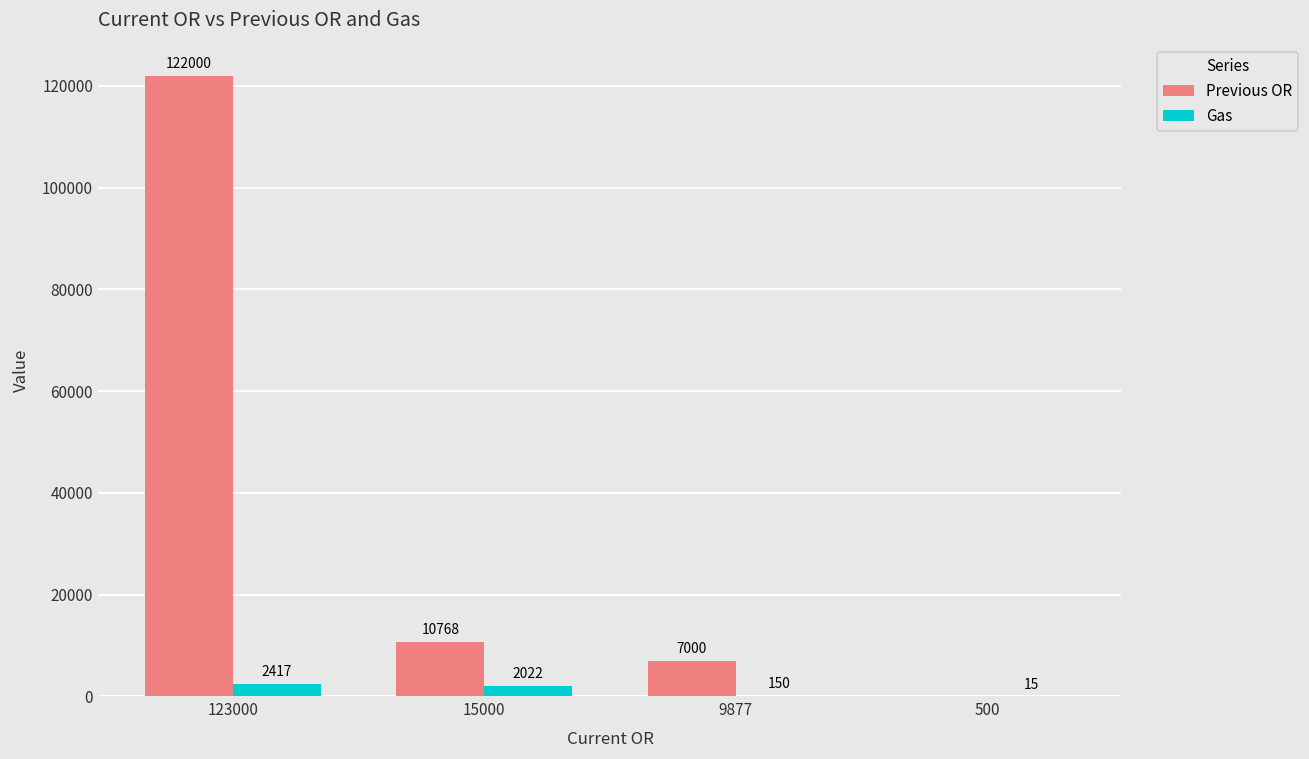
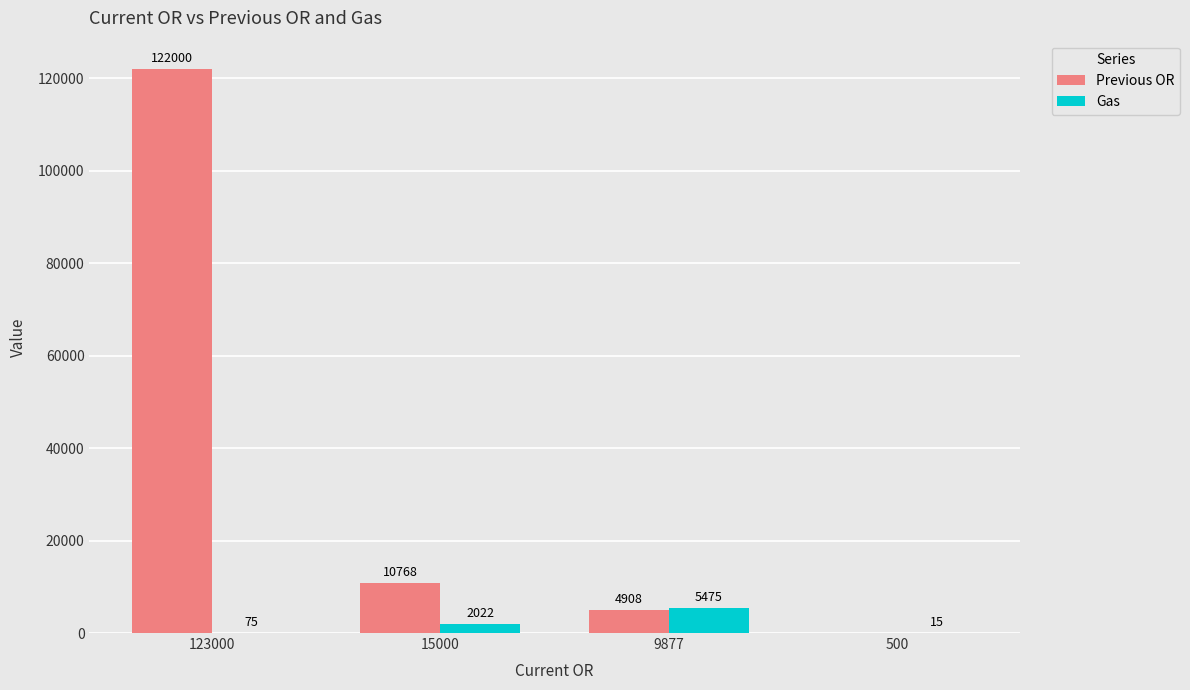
  {
    "Previous OR": {
      "123000": 122000,
      "15000": 10768,
-     "9877": 7000
+     "9877": 4908
    },
    "Gas": {
-     "123000": 2417,
+     "123000": 75,
      "15000": 2022,
-     "9877": 150,
+     "9877": 5475,
      "500": 15
    }
  }
